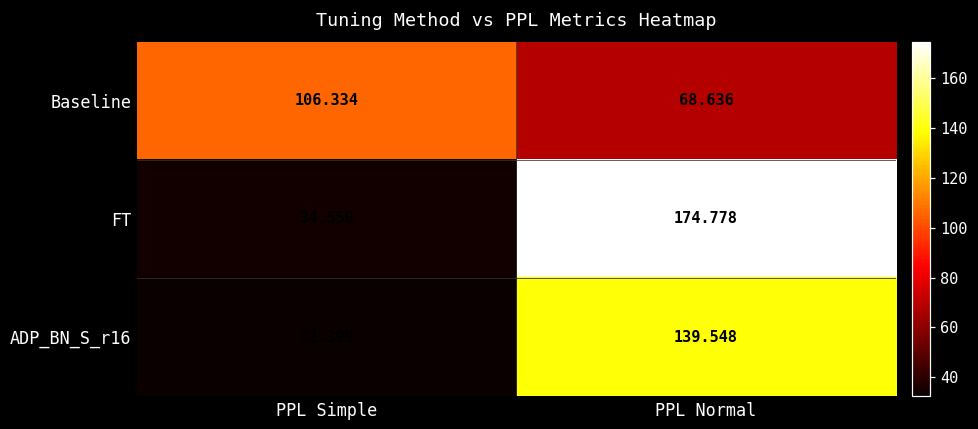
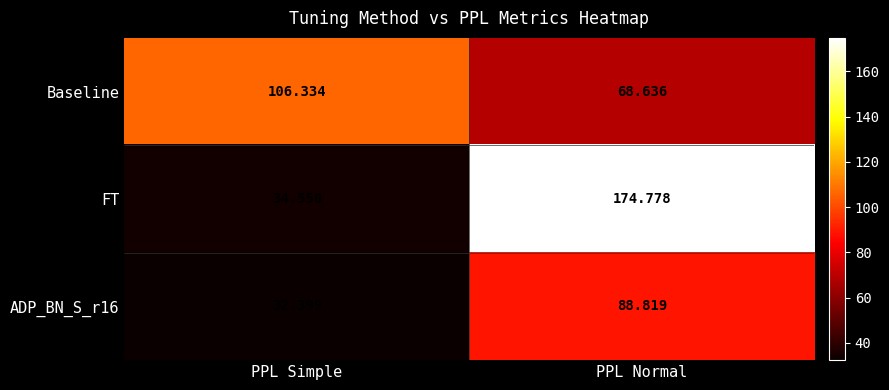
  {
    "Baseline": {
      "PPL Simple": 106.334,
      "PPL Normal": 68.636
    },
    "FT": {
      "PPL Normal": 174.778
    },
    "ADP_BN_S_r16": {
-     "PPL Normal": 139.548
+     "PPL Normal": 88.819
    }
  }
